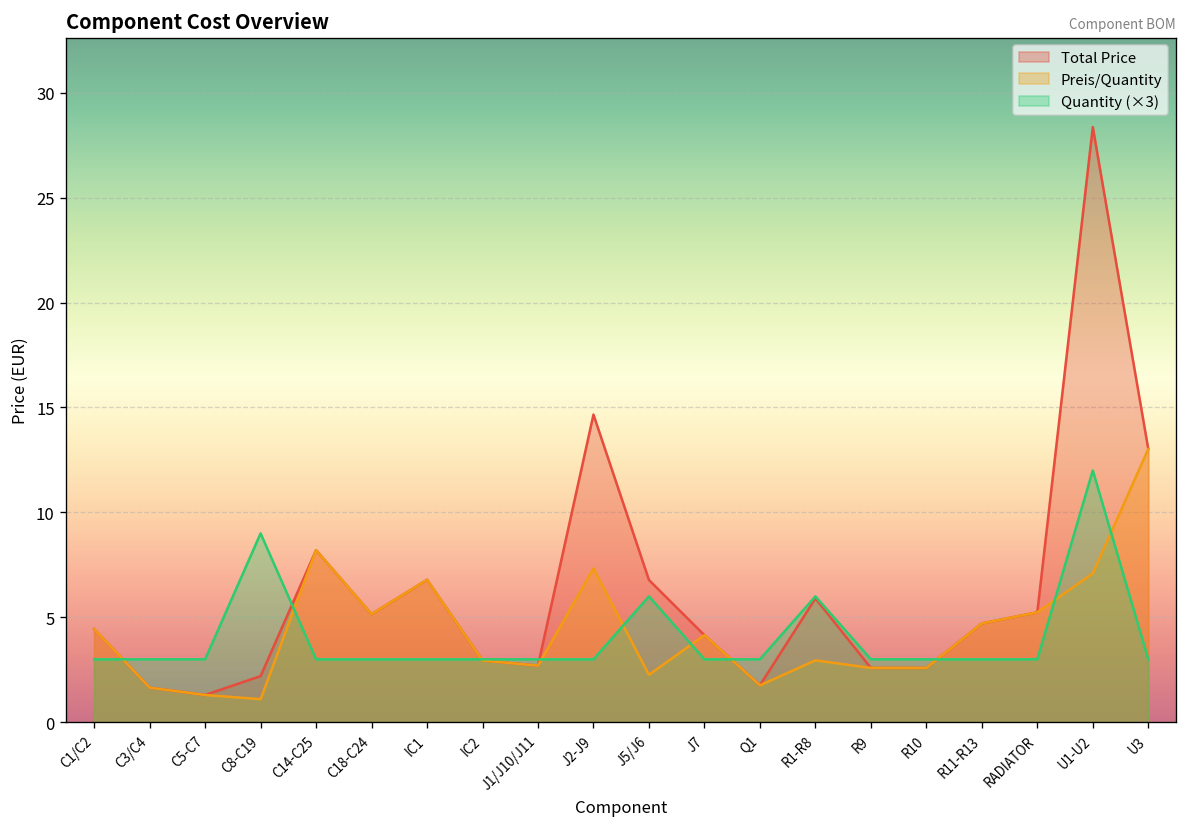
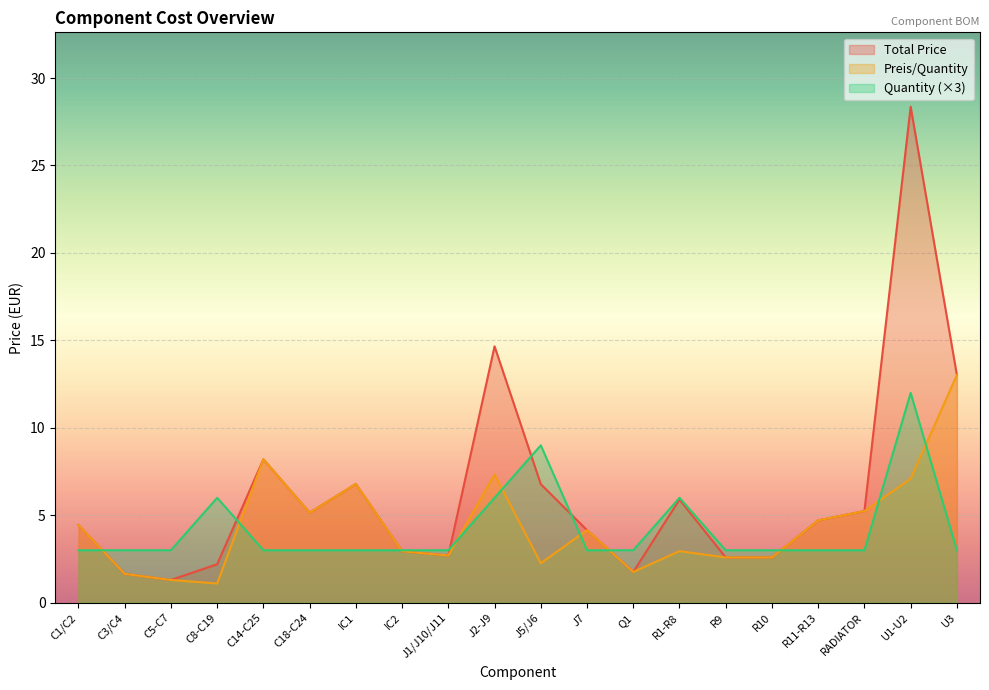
  {
    "Quantity (×3)": {
      "C1/C2": 3.0,
      "C3/C4": 3.0,
      "C5-C7": 3.0,
-     "C8-C19": 9.0,
+     "C8-C19": 6.0,
      "C14-C25": 3.0,
      "C18-C24": 3.0,
      "IC1": 3.0,
      "J1/J10/J11": 3.0,
-     "J2-J9": 3.0,
-     "J5/J6": 6.0,
+     "J2-J9": 6.0,
+     "J5/J6": 9.0,
      "J7": 3.0,
      "Q1": 3.0,
      "R9": 3.0,
      "R10": 3.0,
      "R11-R13": 3.0,
      "RADIATOR": 3.0,
      "U1-U2": 12.0,
      "U3": 3.0
    }
  }
